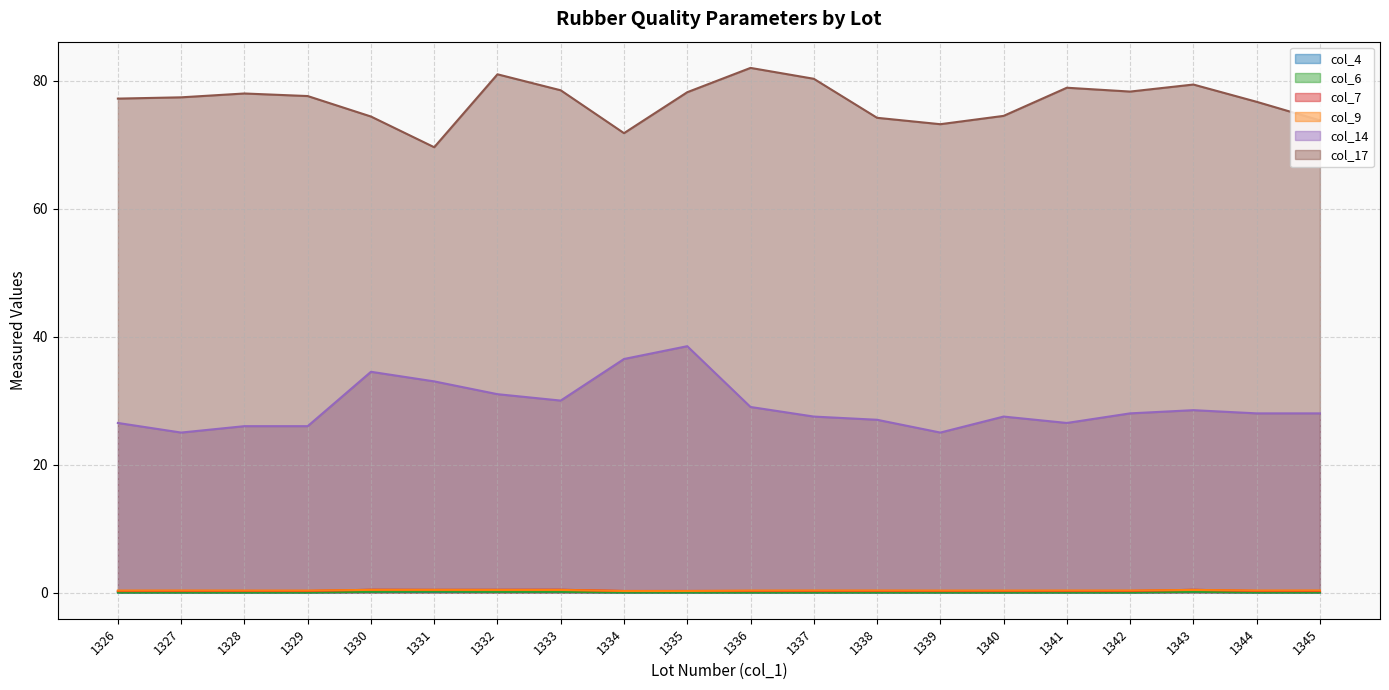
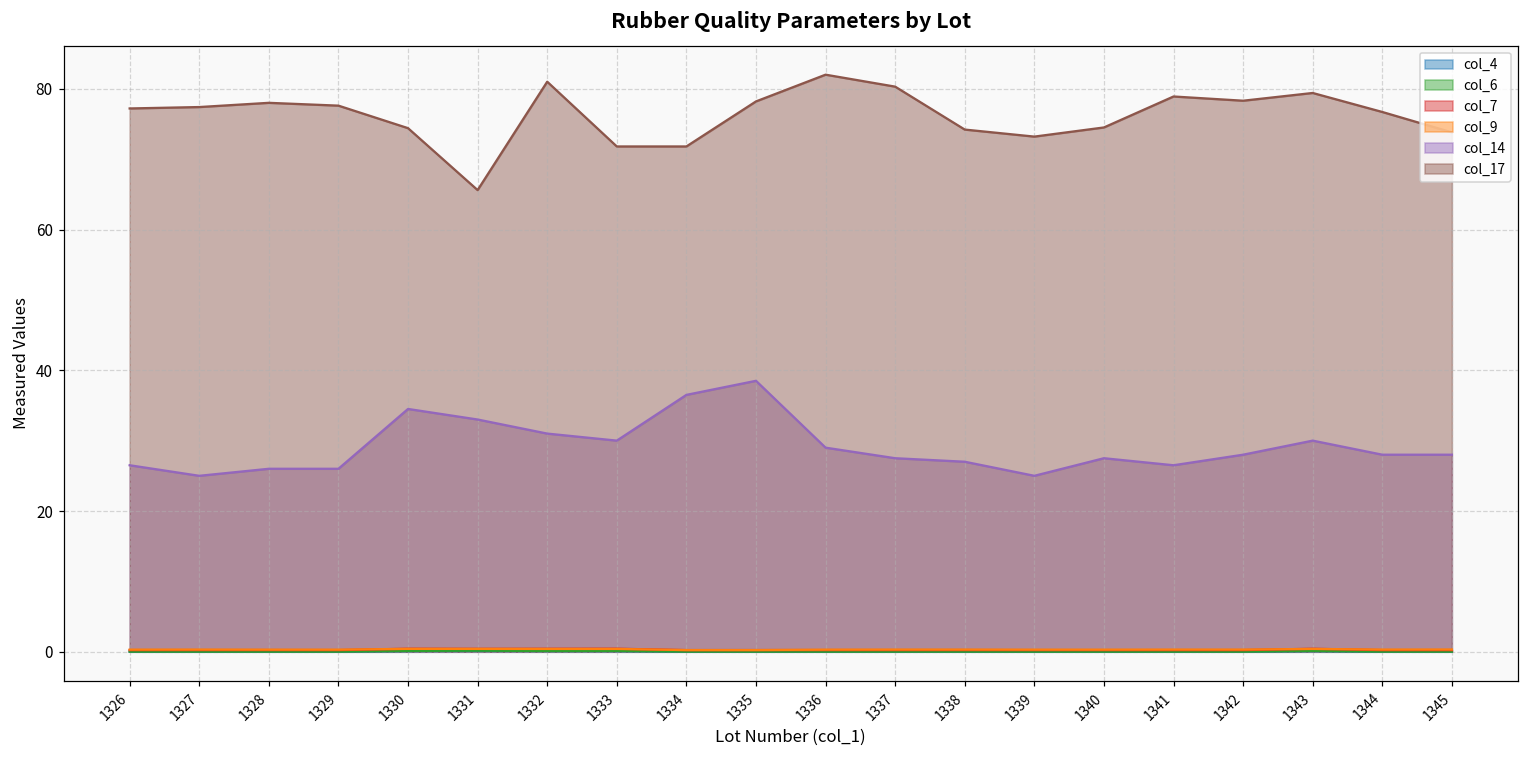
  {
    "col_14": {
      "1326": 27,
      "1327": 25,
      "1328": 26,
      "1329": 26,
      "1330": 35,
      "1331": 33,
      "1332": 31,
      "1333": 30,
      "1334": 37,
      "1335": 39,
      "1336": 29,
      "1337": 28,
      "1338": 27,
      "1339": 25,
      "1340": 28,
      "1341": 27,
      "1342": 28,
-     "1343": 29,
+     "1343": 30,
      "1344": 28,
      "1345": 28
    },
    "col_17": {
      "1326": 77,
      "1327": 77,
      "1328": 78,
      "1329": 78,
      "1330": 74,
-     "1331": 70,
+     "1331": 66,
      "1332": 81,
-     "1333": 79,
+     "1333": 72,
      "1334": 72,
      "1335": 78,
      "1336": 82,
      "1337": 80,
      "1338": 74,
      "1339": 73,
      "1340": 75,
      "1341": 79,
      "1342": 78,
      "1343": 79,
      "1344": 77
    }
  }
